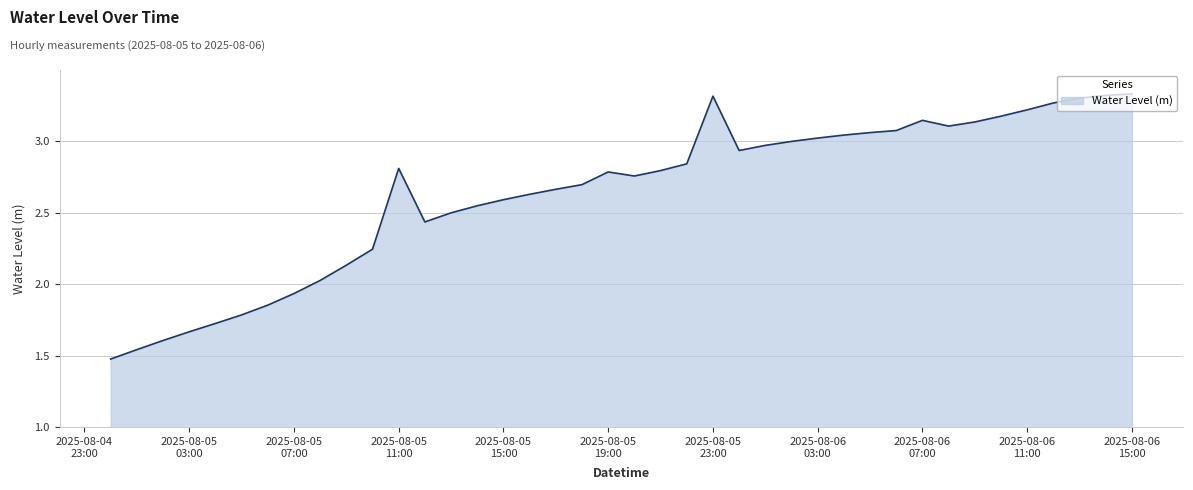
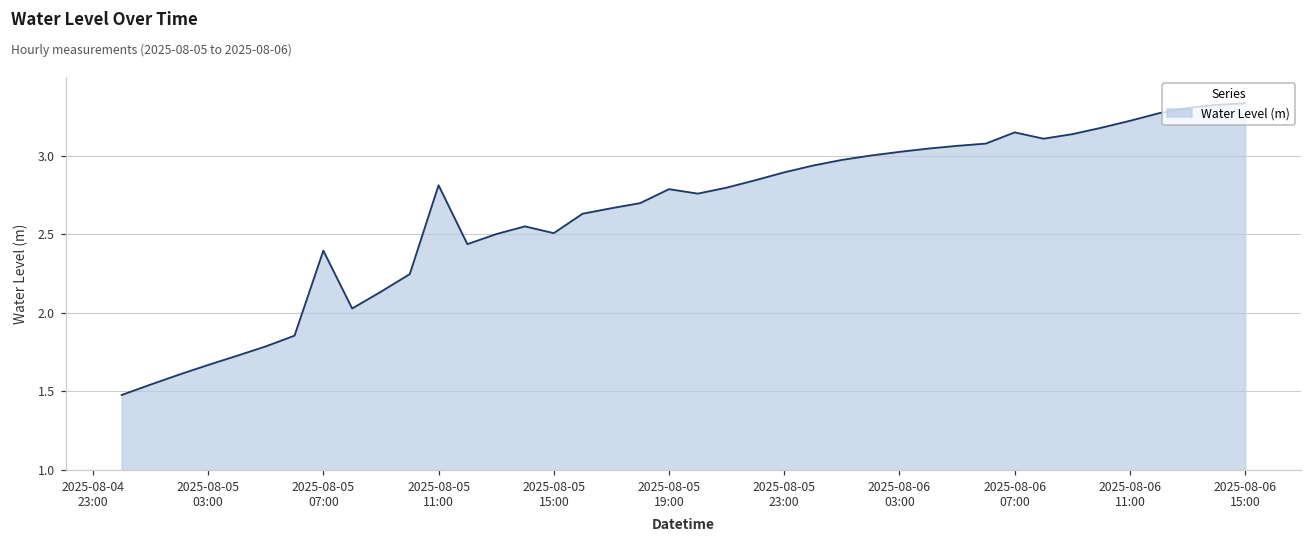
  {
    "2025-08-05 03:00": 1.67,
-   "2025-08-05 07:00": 1.94,
+   "2025-08-05 07:00": 2.40,
    "2025-08-05 11:00": 2.81,
-   "2025-08-05 15:00": 2.59,
+   "2025-08-05 15:00": 2.51,
    "2025-08-05 19:00": 2.79,
-   "2025-08-05 23:00": 3.32,
+   "2025-08-05 23:00": 2.89,
    "2025-08-06 03:00": 3.02,
    "2025-08-06 07:00": 3.15,
    "2025-08-06 11:00": 3.22
  }
